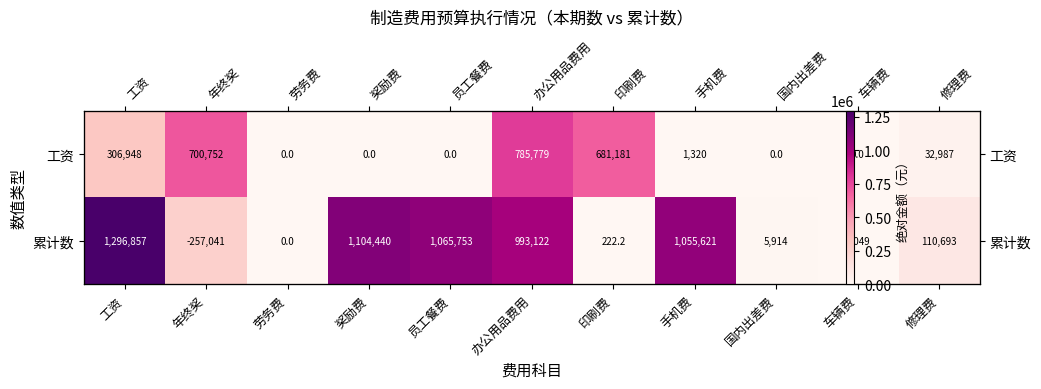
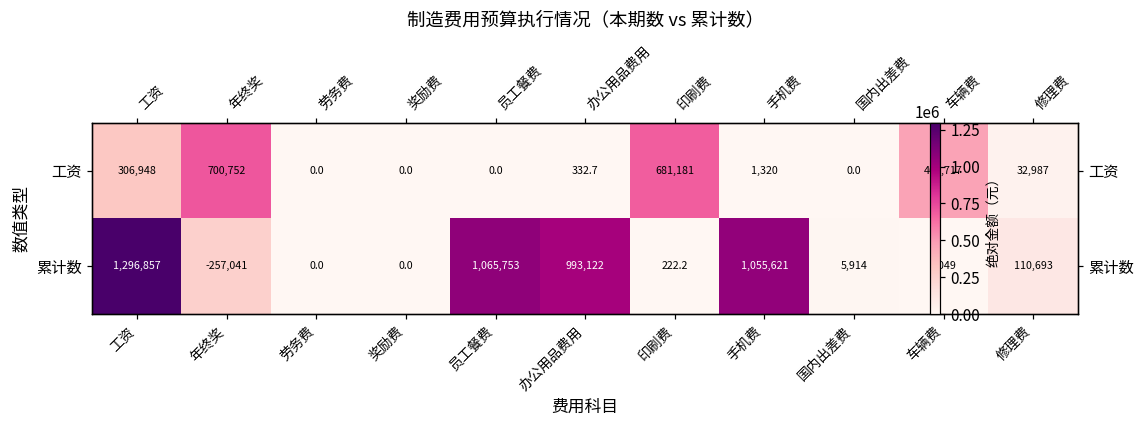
  {
    "工资": {
      "工资": "306,948",
      "年终奖": "700,752",
      "劳务费": "0.0",
      "奖励费": "0.0",
      "员工餐费": "0.0",
-     "办公用品费用": "785,779",
+     "办公用品费用": "332.7",
      "印刷费": "681,181",
      "手机费": "1,320",
      "国内出差费": "0.0",
-     "车辆费": "0.0",
+     "车辆费": "468,717",
      "修理费": "32,987"
    },
    "累计数": {
      "工资": "1,296,857",
      "年终奖": "-257,041",
      "劳务费": "0.0",
-     "奖励费": "1,104,440",
+     "奖励费": "0.0",
      "员工餐费": "1,065,753",
      "办公用品费用": "993,122",
      "印刷费": "222.2",
      "手机费": "1,055,621",
      "国内出差费": "5,914",
      "车辆费": "4,049",
      "修理费": "110,693"
    }
  }
